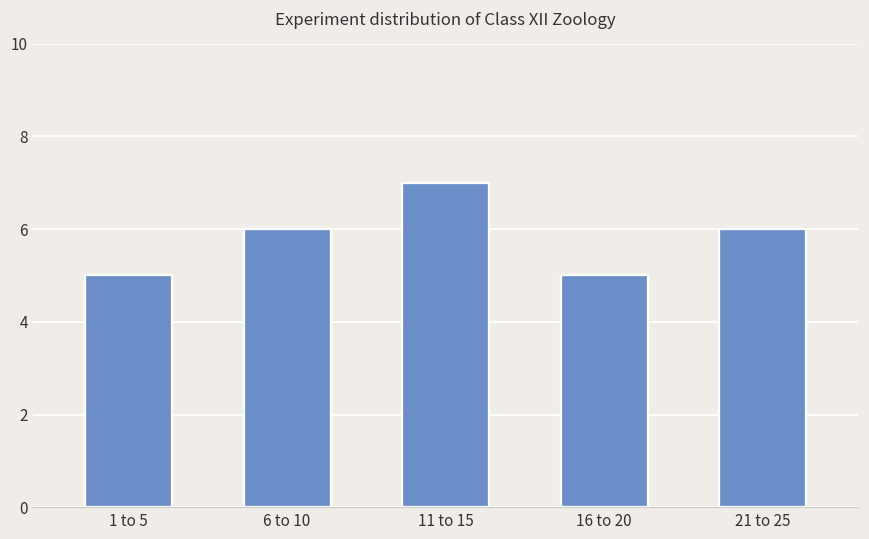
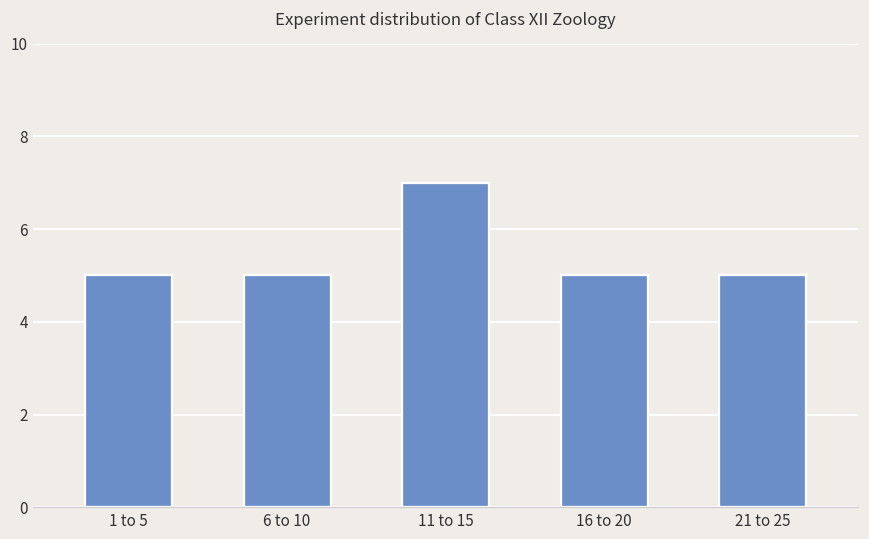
  {
    "1 to 5": 5,
-   "6 to 10": 6,
+   "6 to 10": 5,
    "11 to 15": 7,
    "16 to 20": 5,
-   "21 to 25": 6
+   "21 to 25": 5
  }
